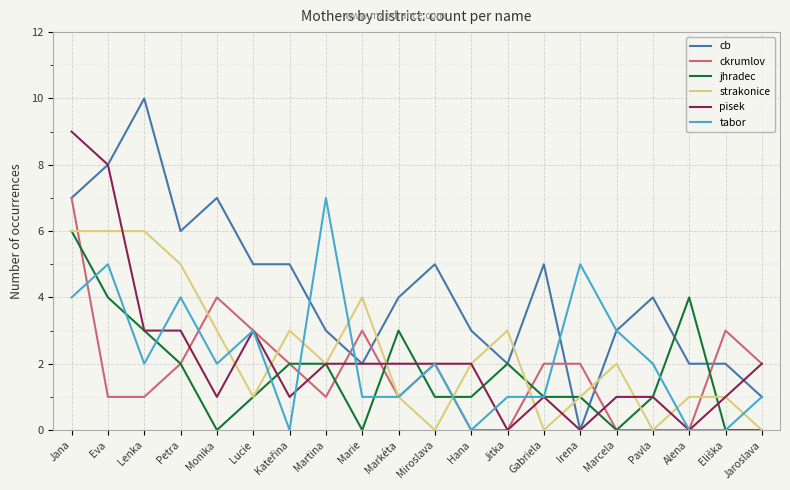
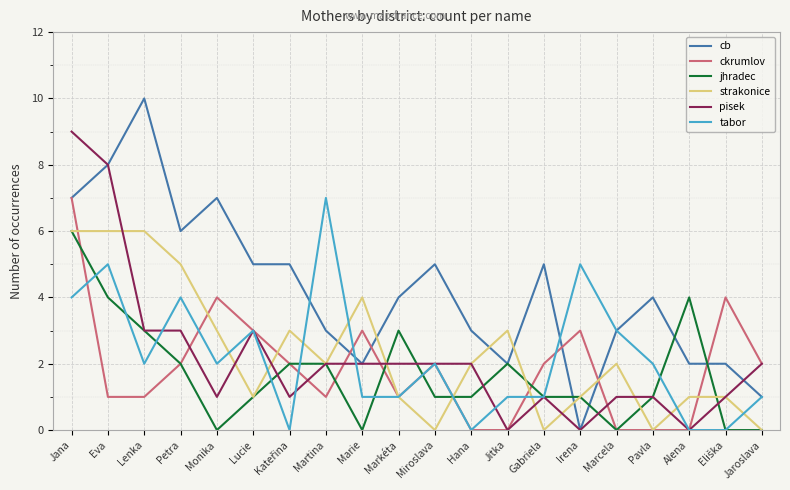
  {
    "cb": {
      "Lenka": 10,
      "Petra": 6,
      "Monika": 7,
      "Lucie": 5,
      "Kateřina": 5,
      "Martina": 3,
      "Markéta": 4,
      "Miroslava": 5,
      "Hana": 3,
      "Gabriela": 5,
      "Pavla": 4,
      "Alena": 2,
      "Eliška": 2
    },
    "ckrumlov": {
      "Eva": 1,
      "Lenka": 1,
      "Monika": 4,
      "Martina": 1,
      "Marie": 3,
      "Gabriela": 2,
-     "Irena": 2,
-     "Eliška": 3
+     "Irena": 3,
+     "Eliška": 4
    },
    "jhradec": {
      "Eva": 4,
      "Monika": 0,
      "Marie": 0,
      "Markéta": 3,
      "Miroslava": 1,
      "Hana": 1,
      "Alena": 4
    },
    "strakonice": {
      "Eva": 6,
      "Lenka": 6,
      "Petra": 5,
      "Monika": 3,
      "Kateřina": 3,
      "Marie": 4,
      "Miroslava": 0,
      "Jitka": 3,
      "Gabriela": 0,
      "Marcela": 2,
      "Alena": 1
    },
    "pisek": {
      "Jana": 9,
      "Petra": 3,
      "Monika": 1,
      "Kateřina": 1,
      "Markéta": 2,
      "Marcela": 1
    },
    "tabor": {
      "Jana": 4,
      "Eva": 5,
      "Lenka": 2,
      "Petra": 4,
      "Monika": 2,
      "Kateřina": 0,
      "Martina": 7,
      "Marie": 1,
      "Jitka": 1,
      "Irena": 5,
      "Pavla": 2
    }
  }
